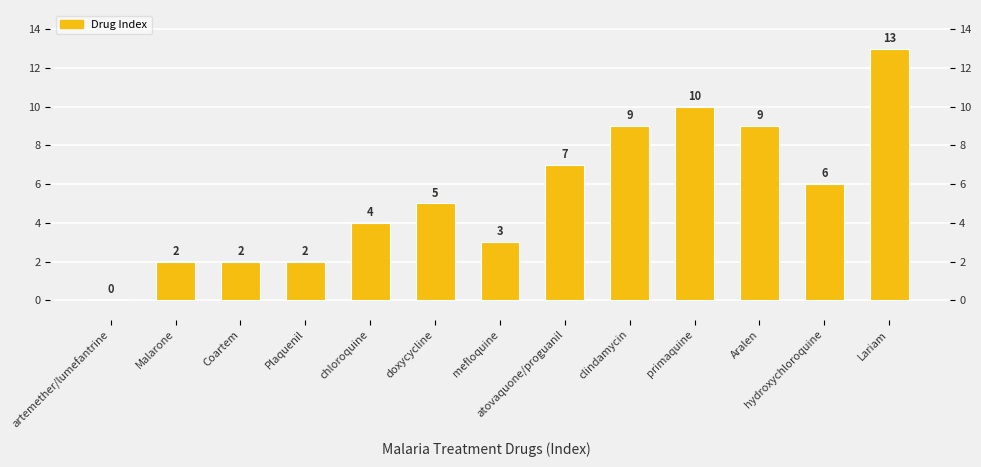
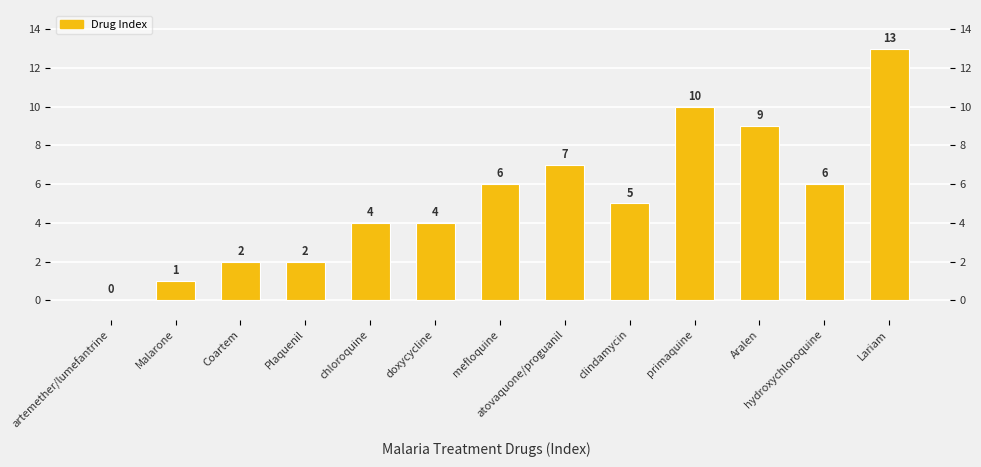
  {
    "artemether/lumefantrine": 0,
-   "Malarone": 2,
+   "Malarone": 1,
    "Coartem": 2,
    "Plaquenil": 2,
    "chloroquine": 4,
-   "doxycycline": 5,
-   "mefloquine": 3,
+   "doxycycline": 4,
+   "mefloquine": 6,
    "atovaquone/proguanil": 7,
-   "clindamycin": 9,
+   "clindamycin": 5,
    "primaquine": 10,
    "Aralen": 9,
    "hydroxychloroquine": 6,
    "Lariam": 13
  }
